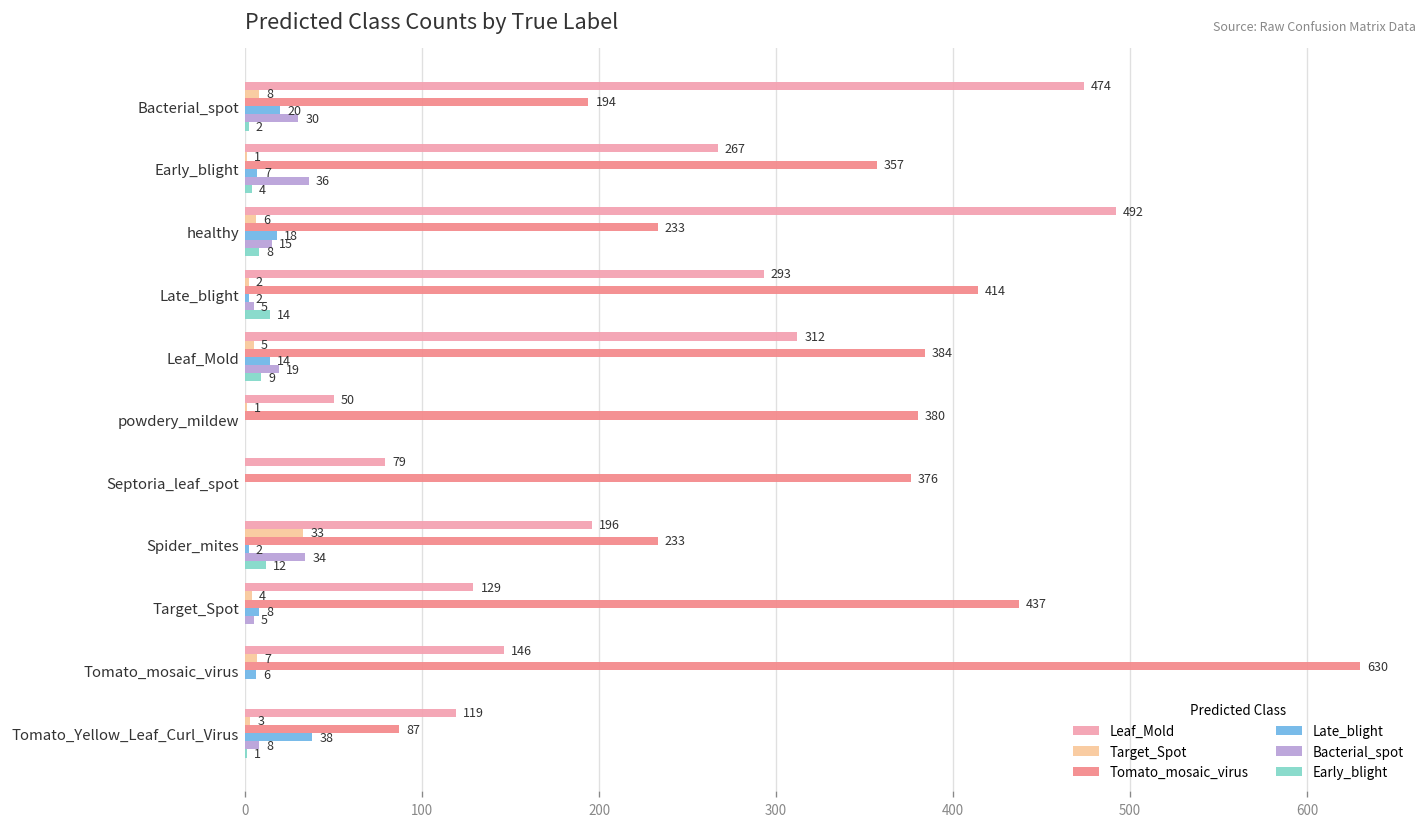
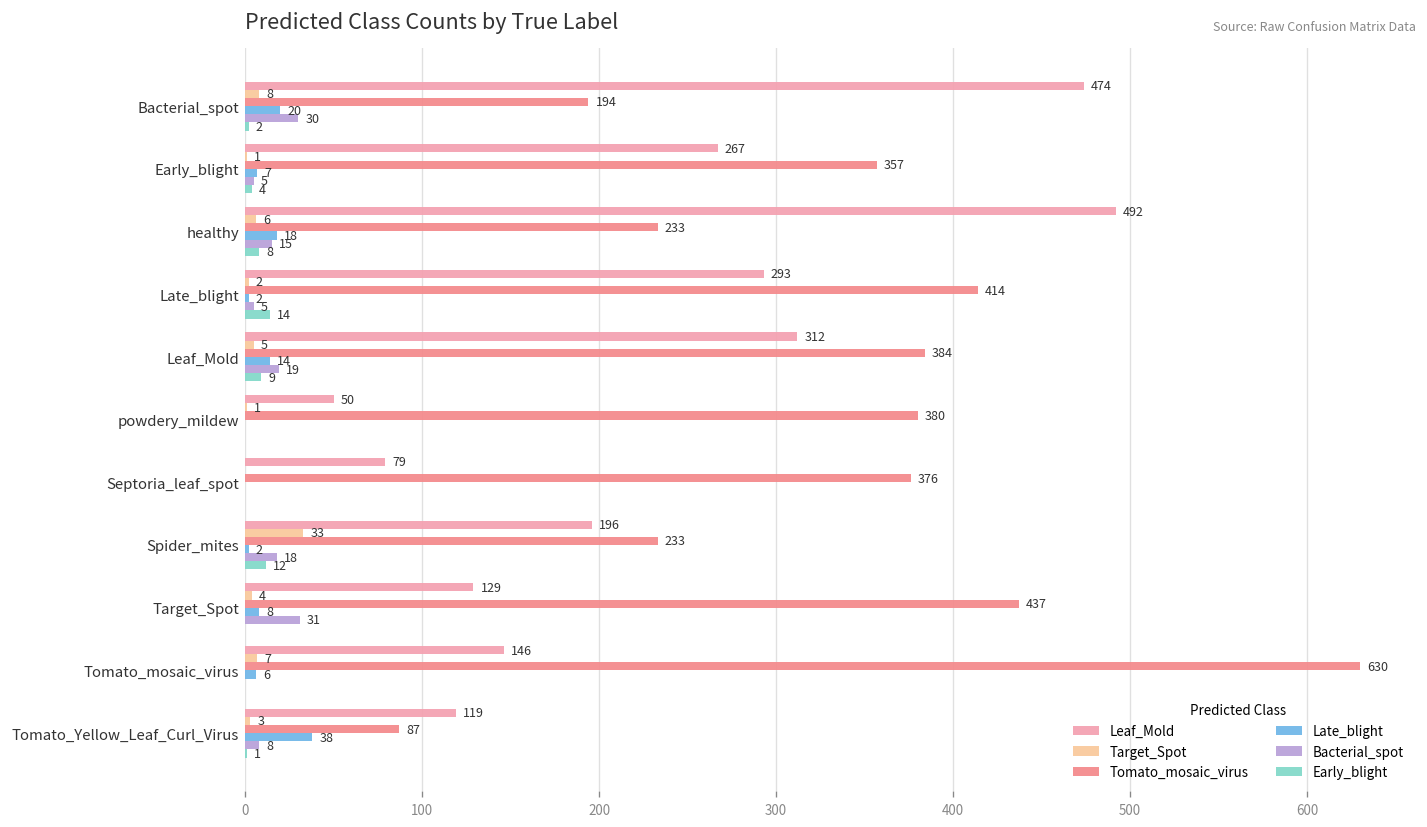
  {
    "Bacterial_spot": {
      "Bacterial_spot": 30,
-     "Early_blight": 36,
+     "Early_blight": 5,
      "Late_blight": 5,
      "Leaf_Mold": 19,
-     "Spider_mites": 34,
-     "Target_Spot": 5,
+     "Spider_mites": 18,
+     "Target_Spot": 31,
      "Tomato_Yellow_Leaf_Curl_Virus": 8
    }
  }
